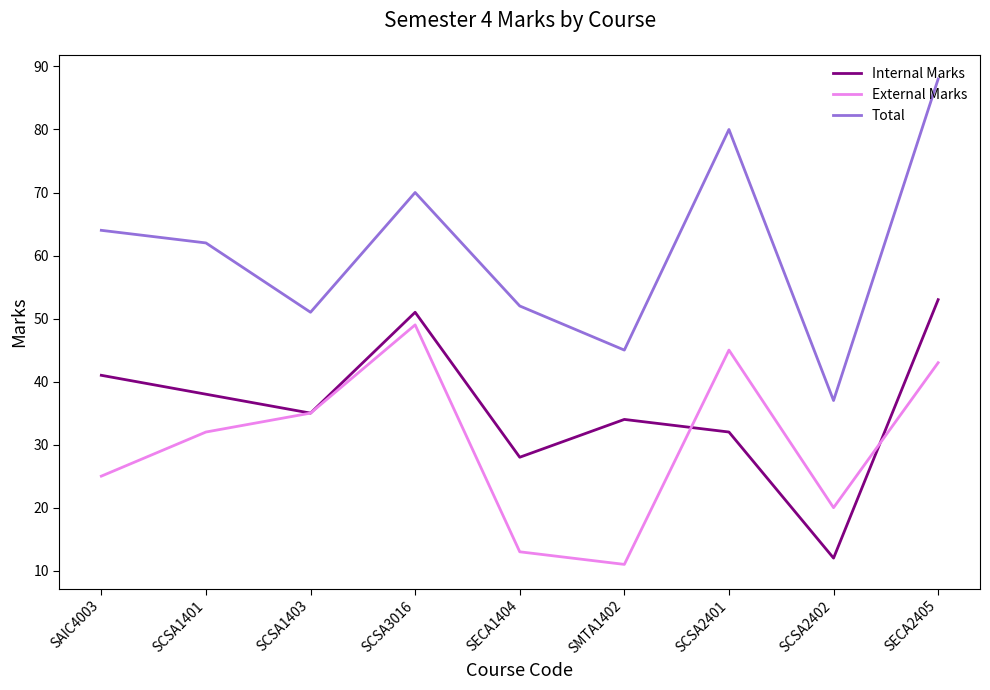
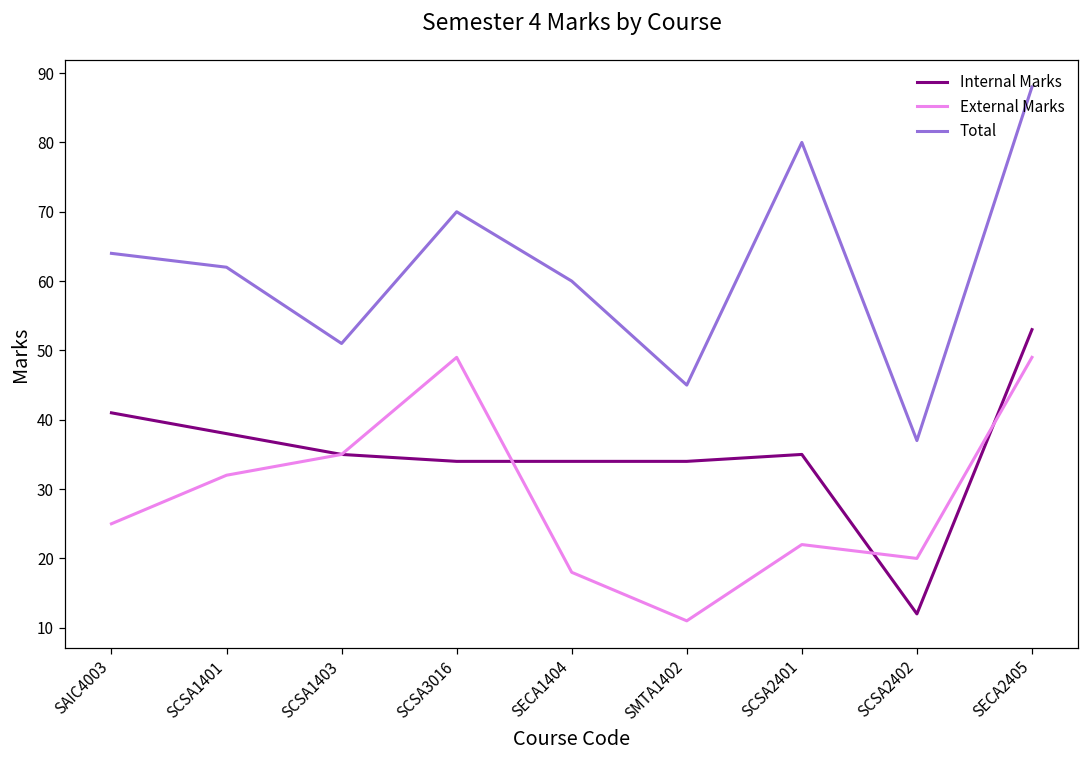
  {
    "Internal Marks": {
      "SAIC4003": 41,
      "SCSA1401": 38,
-     "SCSA3016": 51,
-     "SECA1404": 28,
+     "SCSA3016": 34,
+     "SECA1404": 34,
      "SMTA1402": 34,
-     "SCSA2401": 32,
+     "SCSA2401": 35,
      "SCSA2402": 12,
      "SECA2405": 53
    },
    "External Marks": {
      "SAIC4003": 25,
      "SCSA1401": 32,
      "SCSA3016": 49,
-     "SECA1404": 13,
+     "SECA1404": 18,
      "SMTA1402": 11,
-     "SCSA2401": 45,
+     "SCSA2401": 22,
      "SCSA2402": 20,
-     "SECA2405": 43
+     "SECA2405": 49
    },
    "Total": {
      "SAIC4003": 64,
      "SCSA1401": 62,
      "SCSA1403": 51,
      "SCSA3016": 70,
-     "SECA1404": 52,
+     "SECA1404": 60,
      "SMTA1402": 45,
      "SCSA2401": 80,
      "SCSA2402": 37,
      "SECA2405": 88
    }
  }
